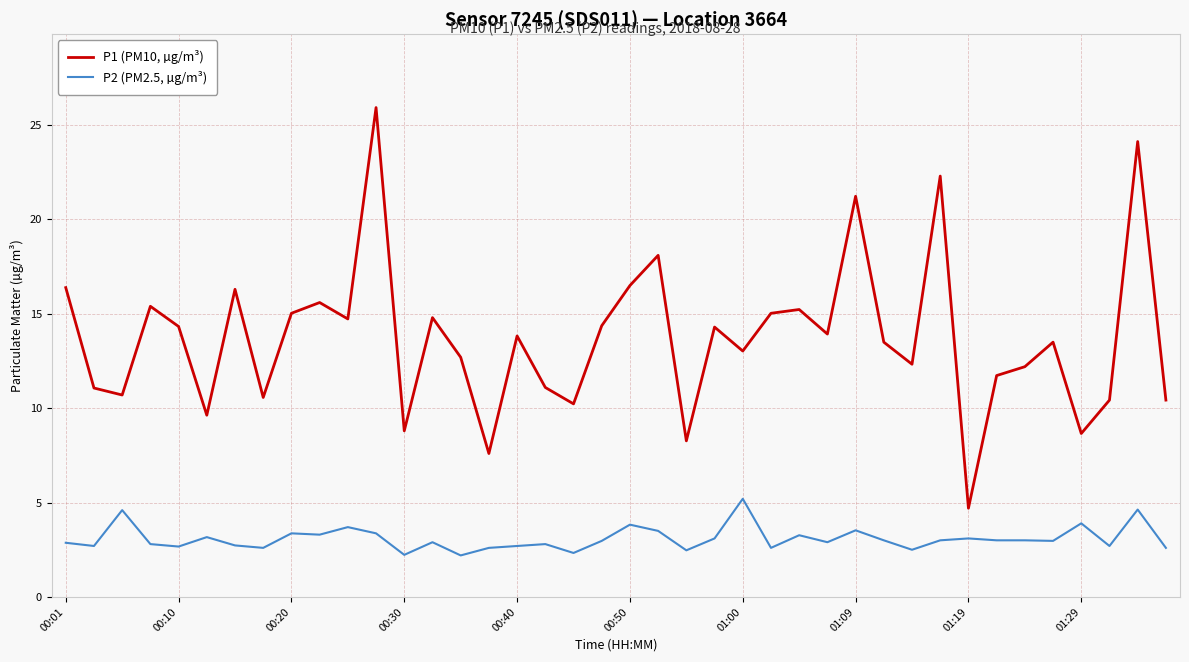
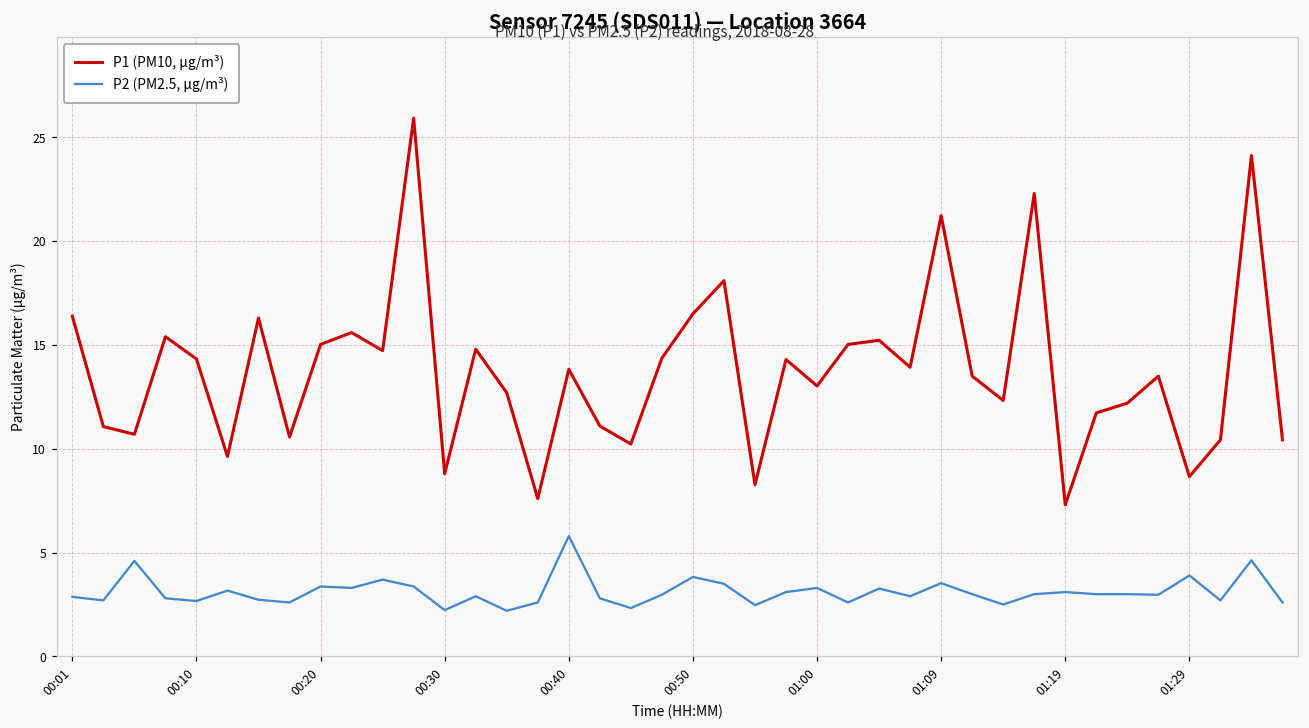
  {
    "P1 (PM10, µg/m³)": {
      "00:01": 16.4,
      "00:10": 14.3,
      "00:20": 15.0,
      "00:30": 8.8,
      "00:40": 13.8,
      "00:50": 16.5,
      "01:00": 13.0,
      "01:09": 21.2,
-     "01:19": 4.7,
+     "01:19": 7.3,
      "01:29": 8.7
    },
    "P2 (PM2.5, µg/m³)": {
      "00:01": 2.9,
      "00:10": 2.7,
      "00:20": 3.4,
      "00:30": 2.2,
-     "00:40": 2.7,
+     "00:40": 5.8,
      "00:50": 3.8,
-     "01:00": 5.2,
+     "01:00": 3.3,
      "01:09": 3.5,
      "01:19": 3.1,
      "01:29": 3.9
    }
  }
